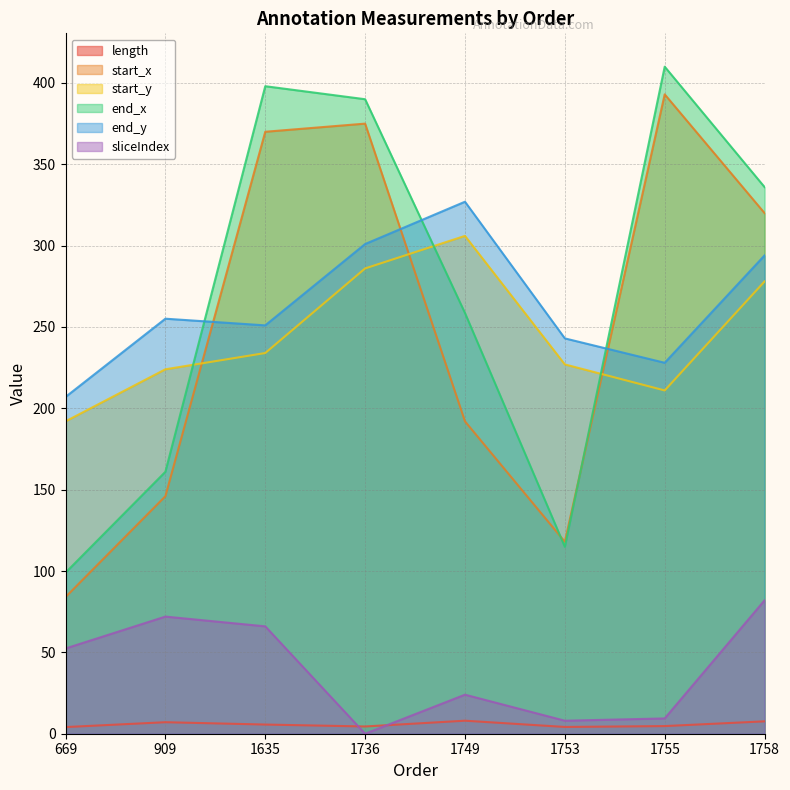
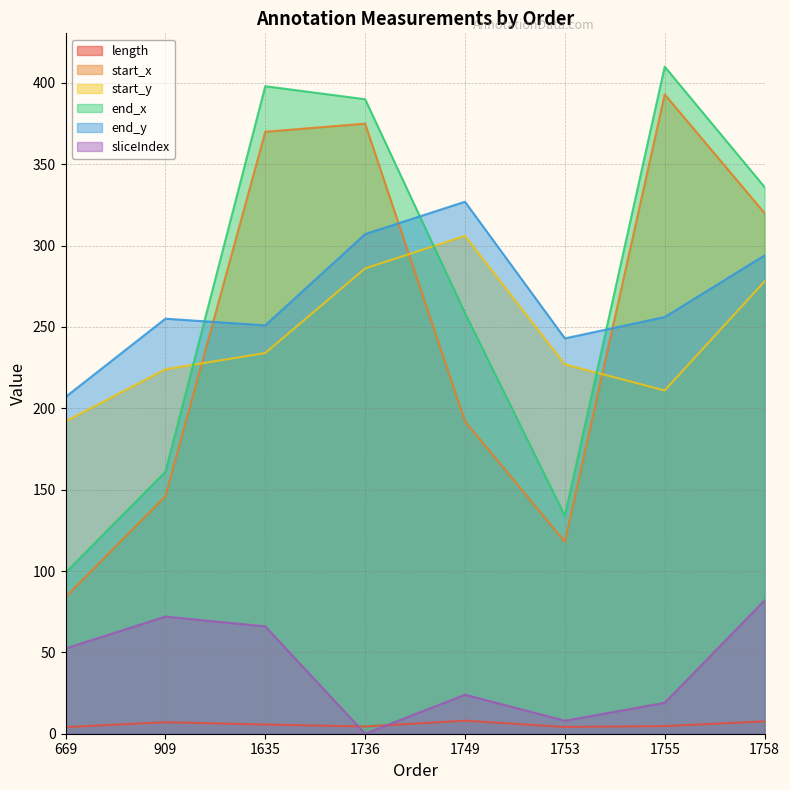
  {
    "end_x": {
      "669": 99,
      "909": 161,
      "1635": 398,
      "1736": 390,
      "1749": 259,
-     "1753": 115,
+     "1753": 134,
      "1755": 410,
      "1758": 336
    },
    "end_y": {
      "669": 207,
      "909": 255,
      "1635": 251,
-     "1736": 301,
+     "1736": 307,
      "1749": 327,
      "1753": 243,
-     "1755": 228,
+     "1755": 256,
      "1758": 294
    },
    "sliceIndex": {
      "669": 52,
      "909": 72,
      "1635": 66,
      "1736": 0,
      "1749": 24,
      "1753": 8,
-     "1755": 9,
+     "1755": 19,
      "1758": 82
    }
  }
